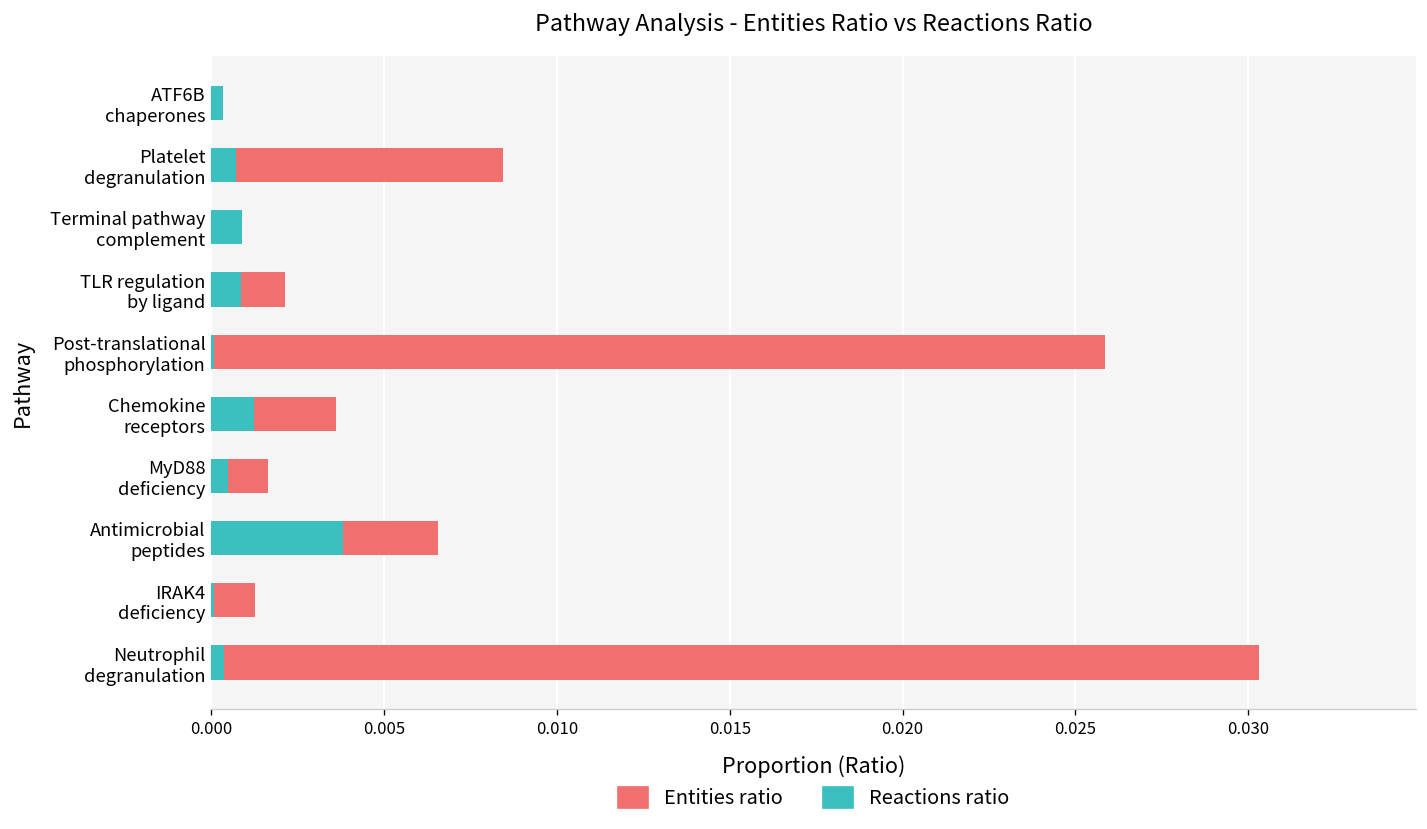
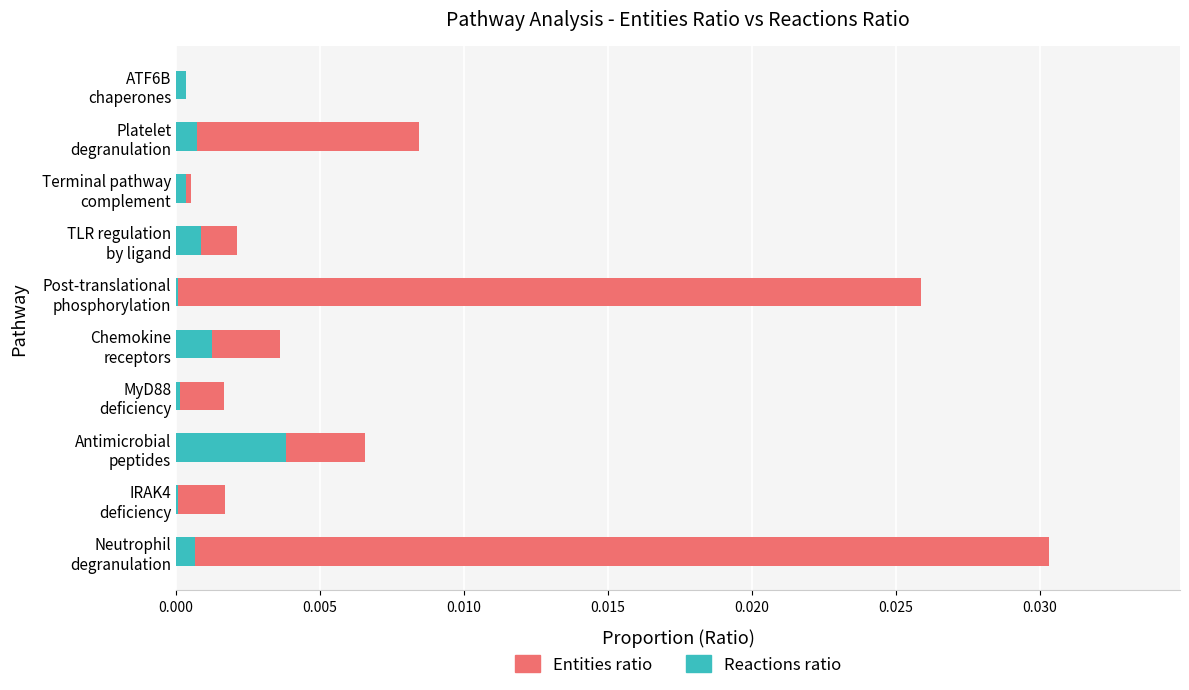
  {
    "Entities ratio": {
      "Platelet degranulation": 0.0084,
      "TLR regulation by ligand": 0.0021,
      "Post-translational phosphorylation": 0.0259,
      "Chemokine receptors": 0.0036,
      "MyD88 deficiency": 0.0016,
      "Antimicrobial peptides": 0.0066,
-     "IRAK4 deficiency": 0.0013,
+     "IRAK4 deficiency": 0.0017,
      "Neutrophil degranulation": 0.0303
    },
    "Reactions ratio": {
      "ATF6B chaperones": 0.0003,
-     "Terminal pathway complement": 0.0009,
-     "MyD88 deficiency": 0.0005,
-     "Neutrophil degranulation": 0.0004
+     "Terminal pathway complement": 0.0003,
+     "MyD88 deficiency": 0.0001,
+     "Neutrophil degranulation": 0.0007
    }
  }
